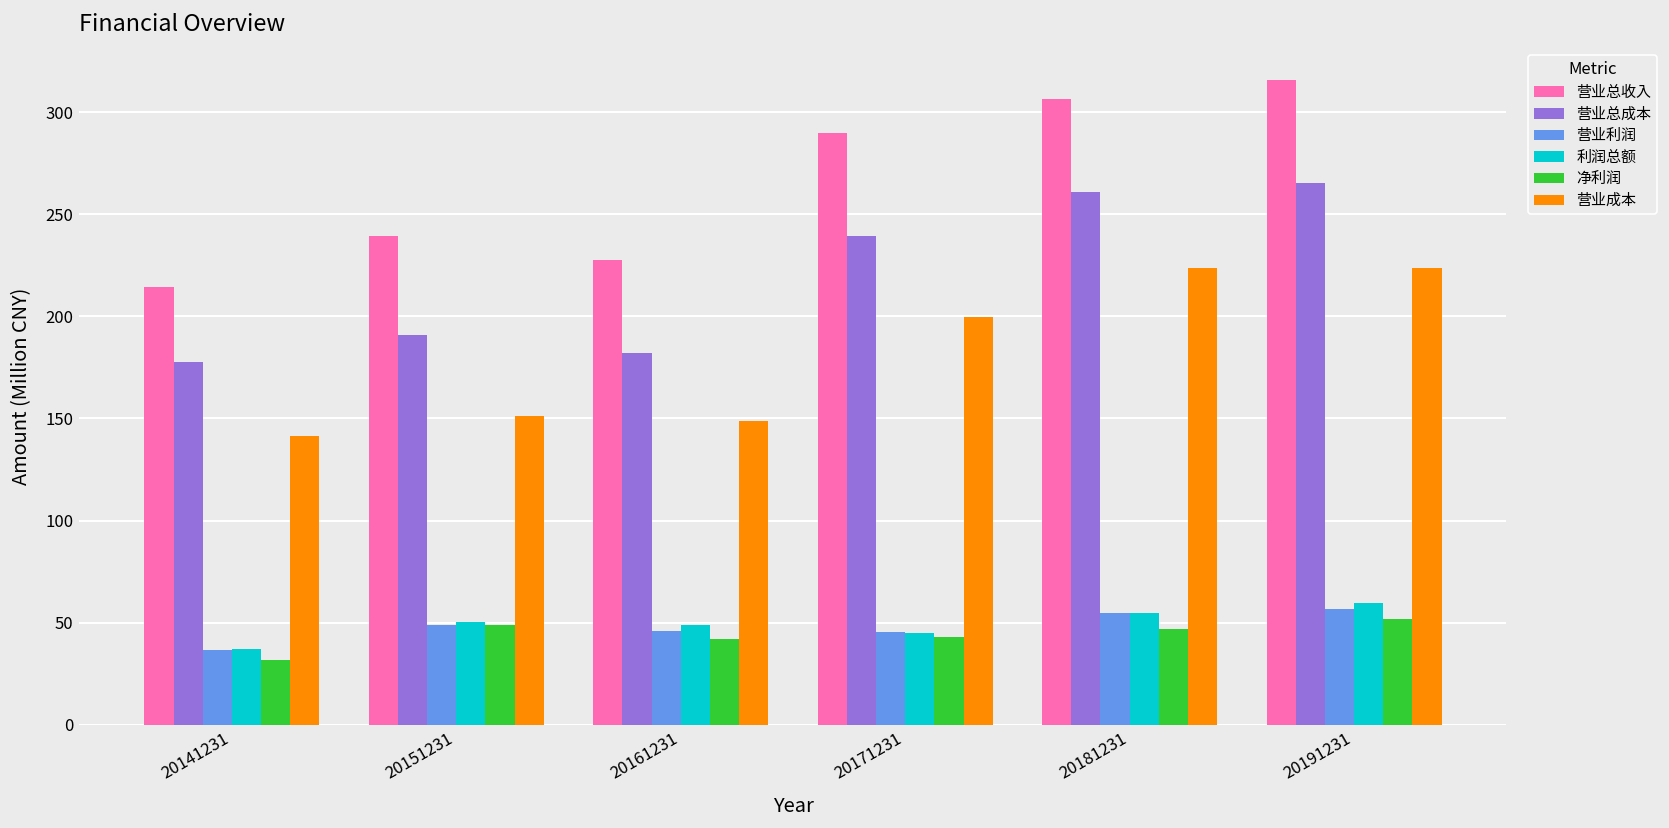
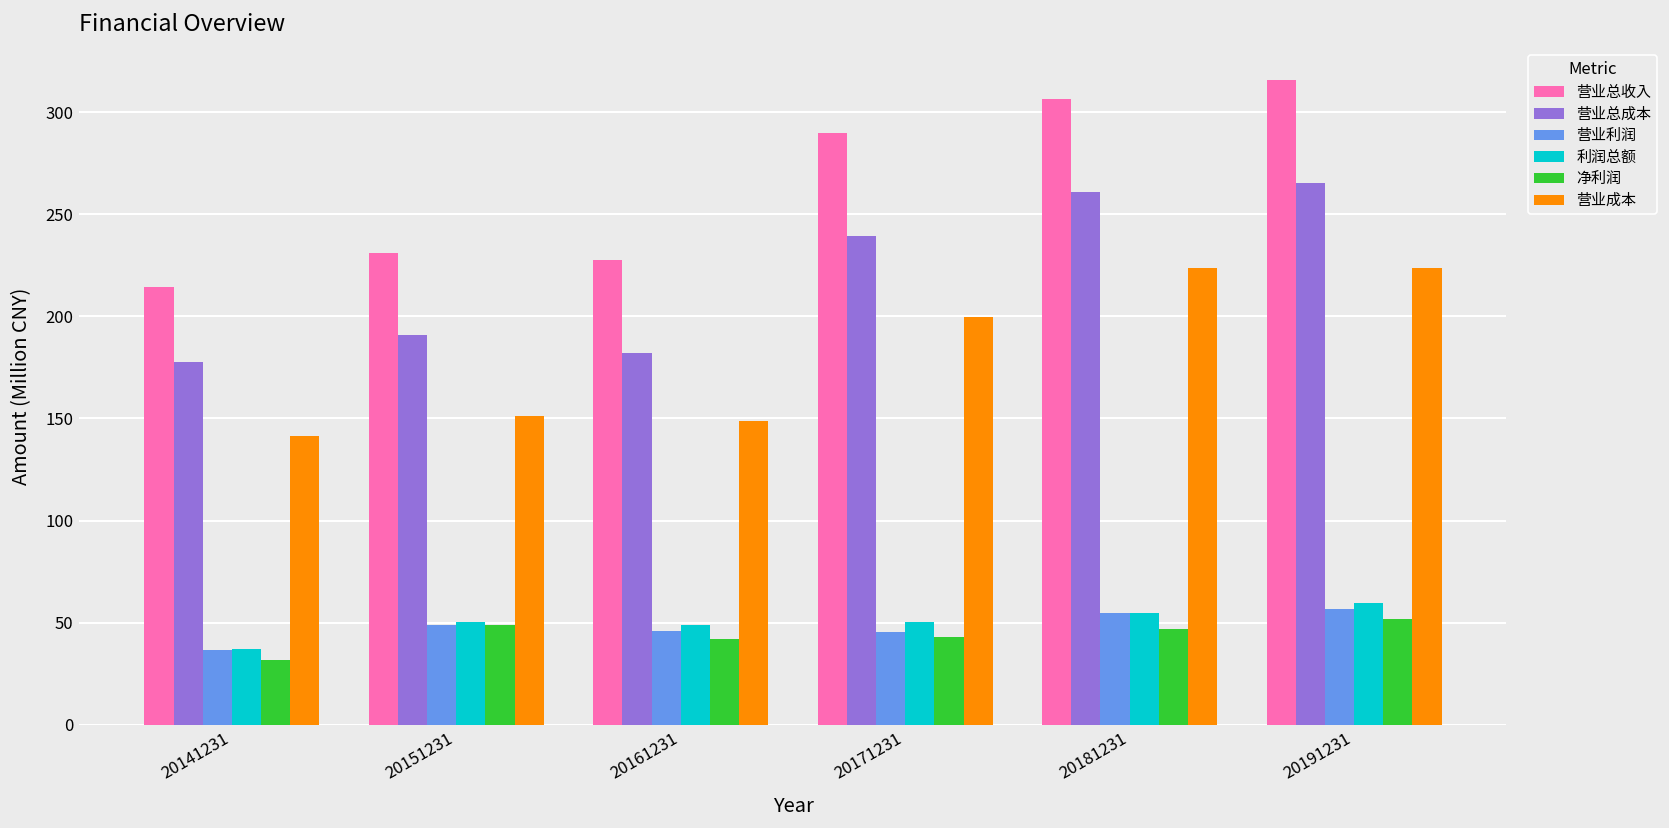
  {
    "营业总收入": {
      "20141231": 214,
-     "20151231": 240,
+     "20151231": 231,
      "20161231": 228,
      "20171231": 290,
      "20181231": 307,
      "20191231": 316
    },
    "营业总成本": {
      "20141231": 178,
      "20151231": 191,
      "20161231": 182,
      "20171231": 240,
      "20181231": 261,
      "20191231": 265
    },
    "营业利润": {
      "20141231": 36,
      "20151231": 49,
      "20161231": 46,
      "20171231": 46,
      "20181231": 55,
      "20191231": 57
    },
    "利润总额": {
      "20141231": 37,
      "20151231": 50,
      "20161231": 49,
-     "20171231": 45,
+     "20171231": 50,
      "20181231": 55,
      "20191231": 60
    },
    "净利润": {
      "20141231": 32,
      "20151231": 49,
      "20161231": 42,
      "20171231": 43,
      "20181231": 47,
      "20191231": 52
    },
    "营业成本": {
      "20141231": 142,
      "20151231": 151,
      "20161231": 149,
      "20171231": 200,
      "20181231": 224,
      "20191231": 223
    }
  }
